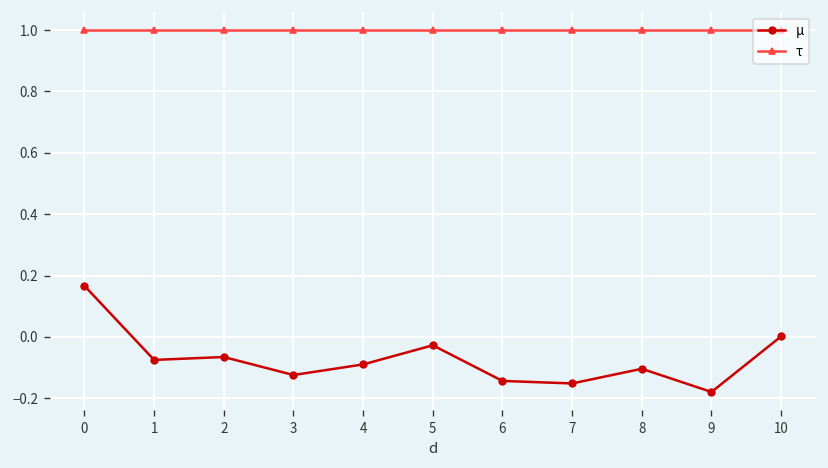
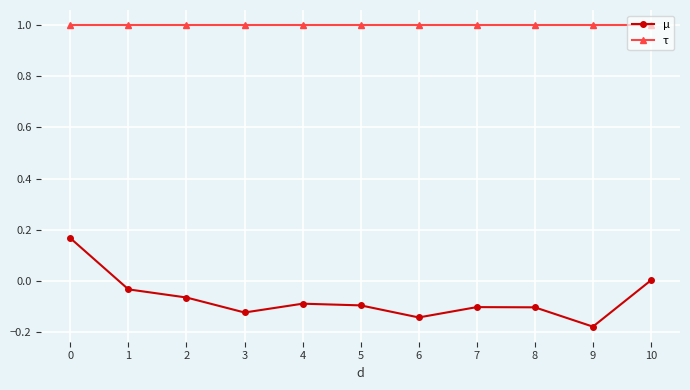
  {
    "µ": {
      "0": 0.17,
-     "1": -0.07,
+     "1": -0.03,
      "2": -0.07,
      "3": -0.12,
      "4": -0.09,
-     "5": -0.03,
+     "5": -0.10,
      "6": -0.14,
-     "7": -0.15,
+     "7": -0.10,
      "8": -0.10,
      "9": -0.18,
      "10": 0.00
    },
    "τ": {
      "0": 1.00,
      "1": 1.00,
      "2": 1.00,
      "3": 1.00,
      "4": 1.00,
      "5": 1.00,
      "6": 1.00,
      "7": 1.00,
      "8": 1.00,
      "9": 1.00
    }
  }
